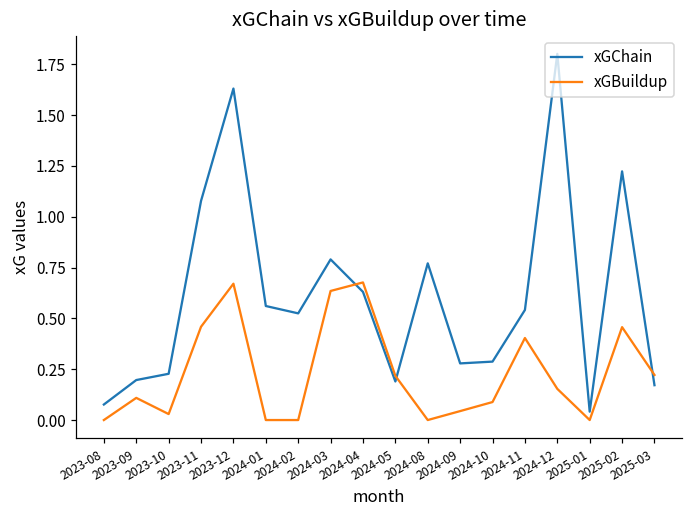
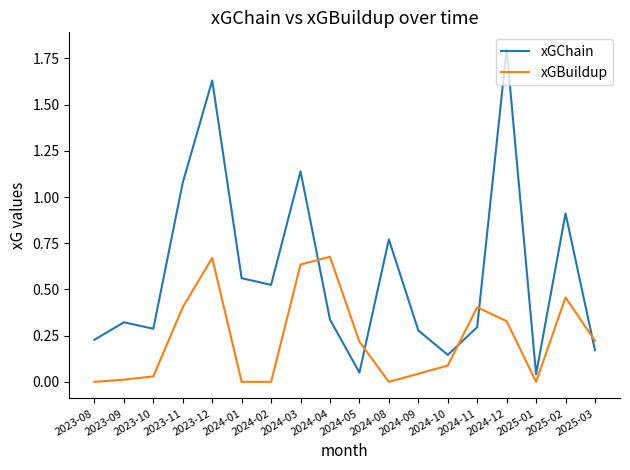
  {
    "xGChain": {
-     "2023-08": 0.08,
-     "2023-09": 0.20,
-     "2023-10": 0.23,
+     "2023-08": 0.23,
+     "2023-09": 0.32,
+     "2023-10": 0.29,
      "2023-11": 1.08,
      "2023-12": 1.63,
      "2024-01": 0.56,
      "2024-02": 0.52,
-     "2024-03": 0.79,
-     "2024-04": 0.63,
-     "2024-05": 0.19,
+     "2024-03": 1.14,
+     "2024-04": 0.34,
+     "2024-05": 0.05,
      "2024-08": 0.77,
      "2024-09": 0.28,
-     "2024-10": 0.29,
-     "2024-11": 0.54,
+     "2024-10": 0.15,
+     "2024-11": 0.30,
      "2025-01": 0.04,
-     "2025-02": 1.22,
+     "2025-02": 0.91,
      "2025-03": 0.17
    },
    "xGBuildup": {
      "2023-08": 0.00,
-     "2023-09": 0.11,
+     "2023-09": 0.01,
      "2023-10": 0.03,
-     "2023-11": 0.46,
+     "2023-11": 0.40,
      "2023-12": 0.67,
      "2024-01": 0.00,
      "2024-02": 0.00,
      "2024-03": 0.63,
      "2024-04": 0.68,
      "2024-05": 0.22,
      "2024-08": 0.00,
      "2024-09": 0.04,
      "2024-10": 0.09,
      "2024-11": 0.40,
-     "2024-12": 0.15,
+     "2024-12": 0.33,
      "2025-01": 0.00,
      "2025-02": 0.46,
      "2025-03": 0.22
    }
  }
